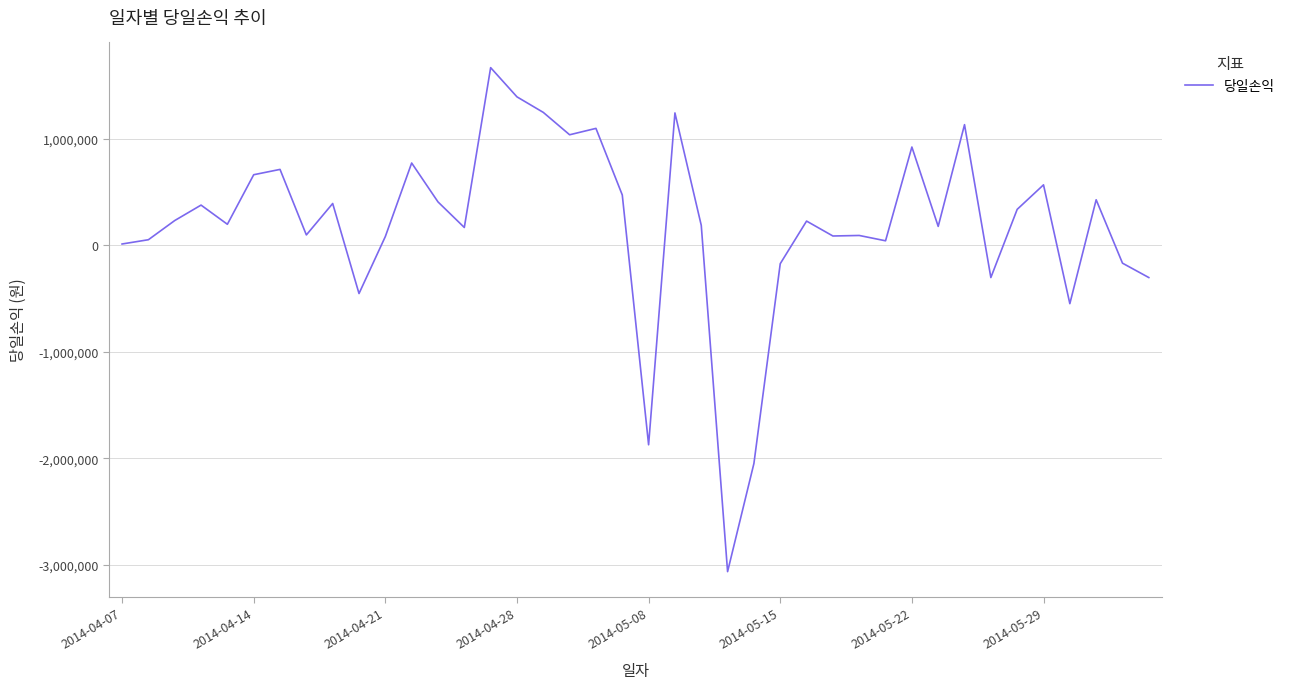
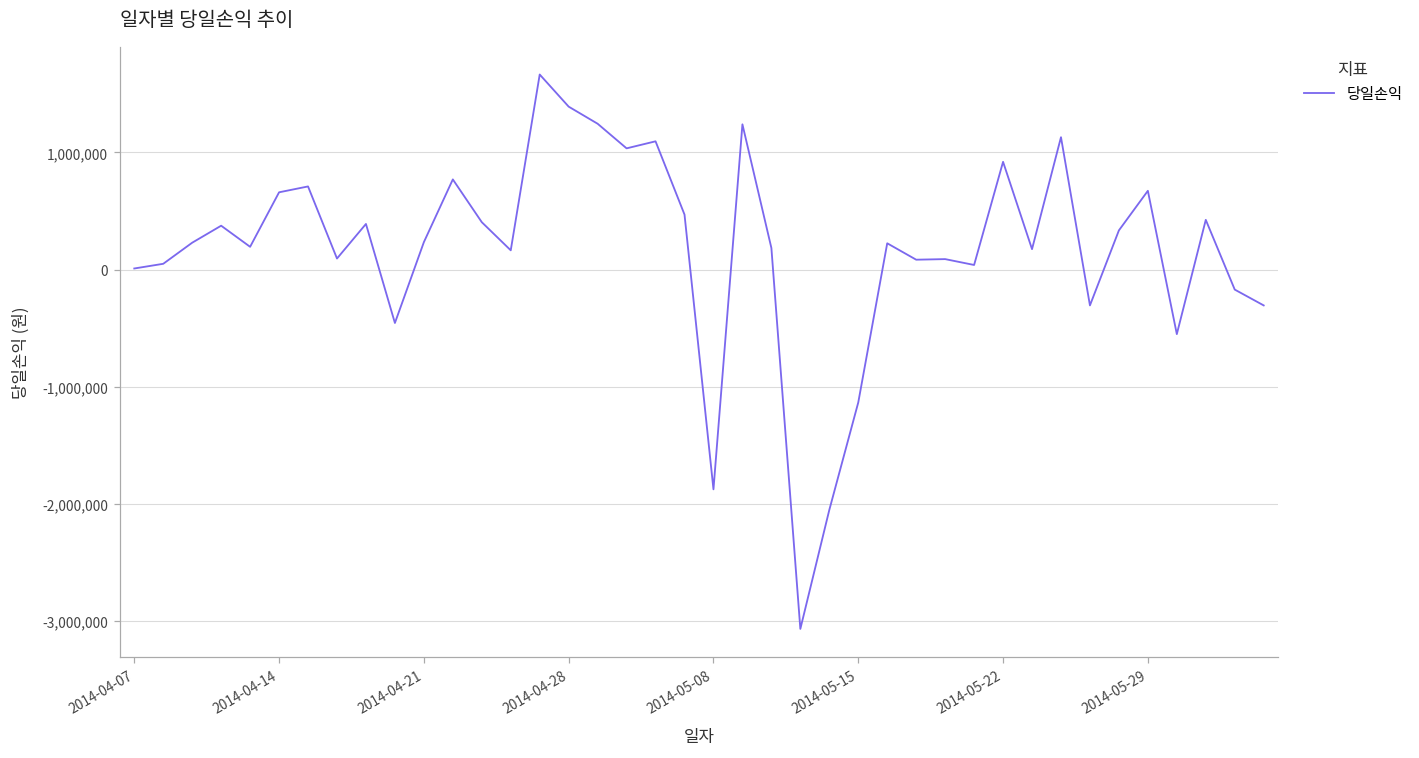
  {
    "2014-04-07": "10,000",
    "2014-04-14": "660,000",
-   "2014-04-21": "80,000",
+   "2014-04-21": "230,000",
    "2014-04-28": "1,390,000",
    "2014-05-08": "-1,870,000",
-   "2014-05-15": "-180,000",
+   "2014-05-15": "-1,130,000",
    "2014-05-22": "920,000",
-   "2014-05-29": "570,000"
+   "2014-05-29": "670,000"
  }
